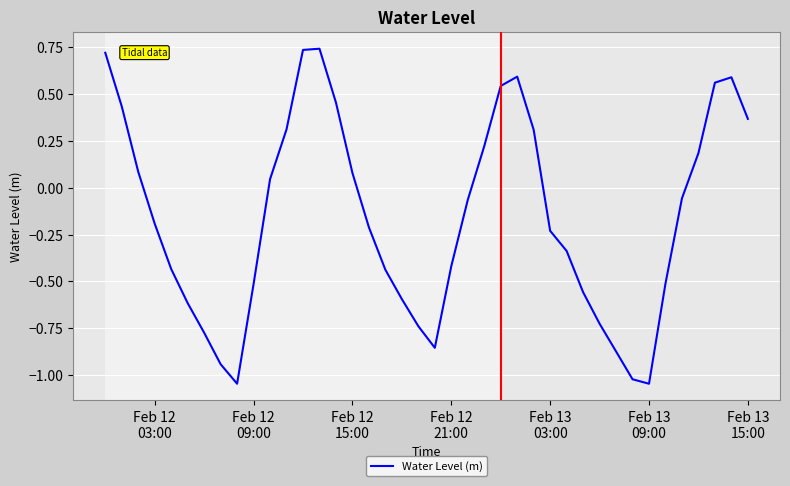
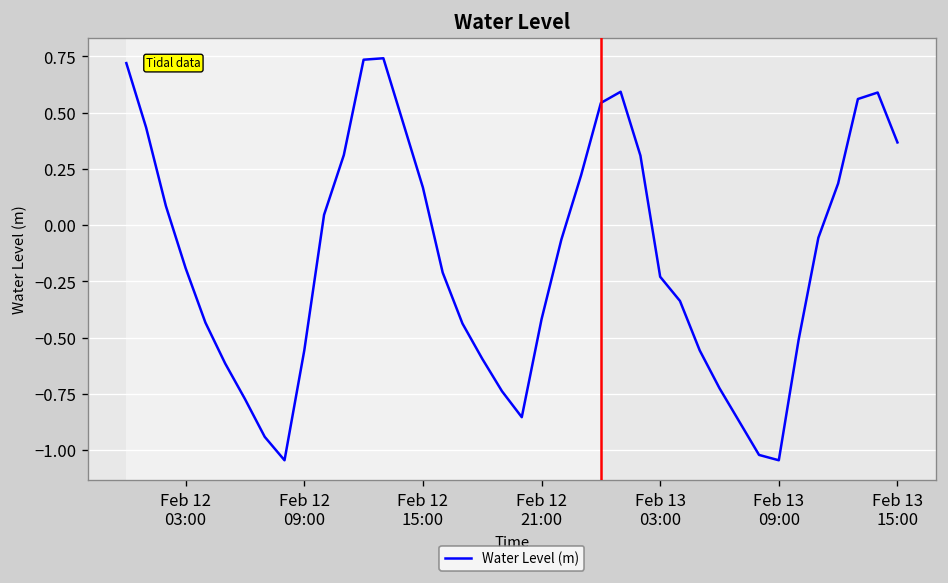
  {
    "Feb 12 03:00": -0.19,
-   "Feb 12 09:00": -0.51,
-   "Feb 12 15:00": 0.08,
+   "Feb 12 09:00": -0.56,
+   "Feb 12 15:00": 0.17,
    "Feb 12 21:00": -0.42,
    "Feb 13 03:00": -0.23,
    "Feb 13 09:00": -1.05,
    "Feb 13 15:00": 0.37
  }
